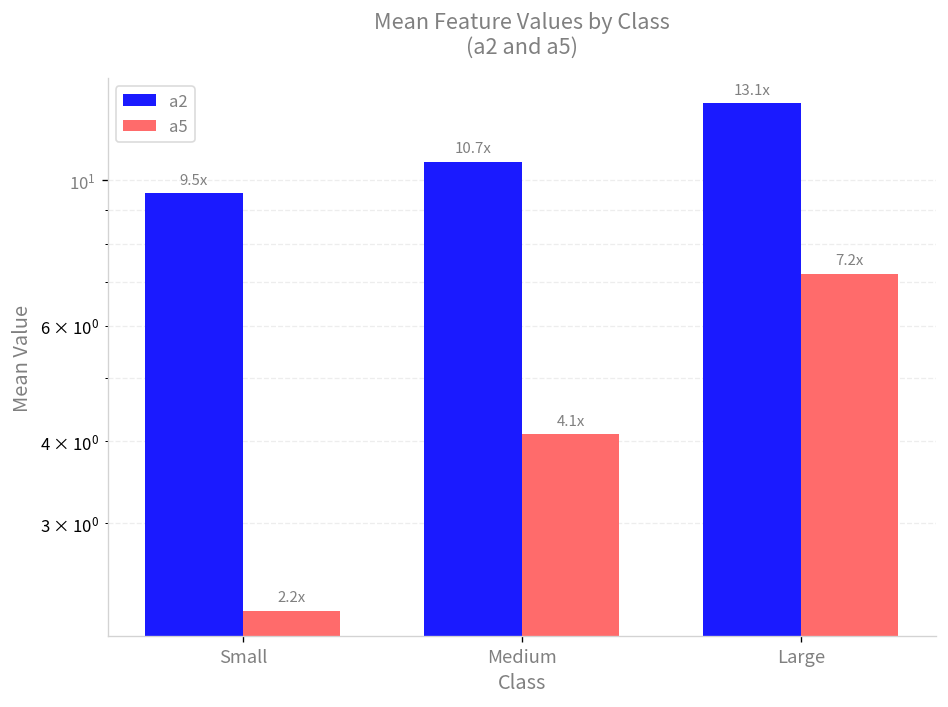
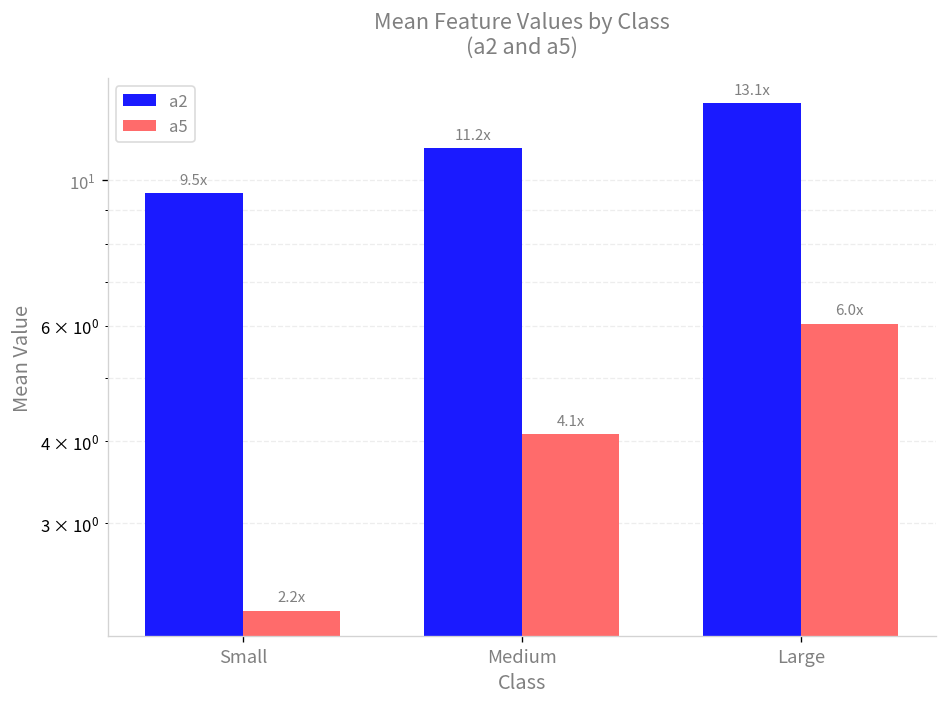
  {
    "a2": {
      "Small": "9.5x",
-     "Medium": "10.7x",
+     "Medium": "11.2x",
      "Large": "13.1x"
    },
    "a5": {
      "Small": "2.2x",
      "Medium": "4.1x",
-     "Large": "7.2x"
+     "Large": "6.0x"
    }
  }
